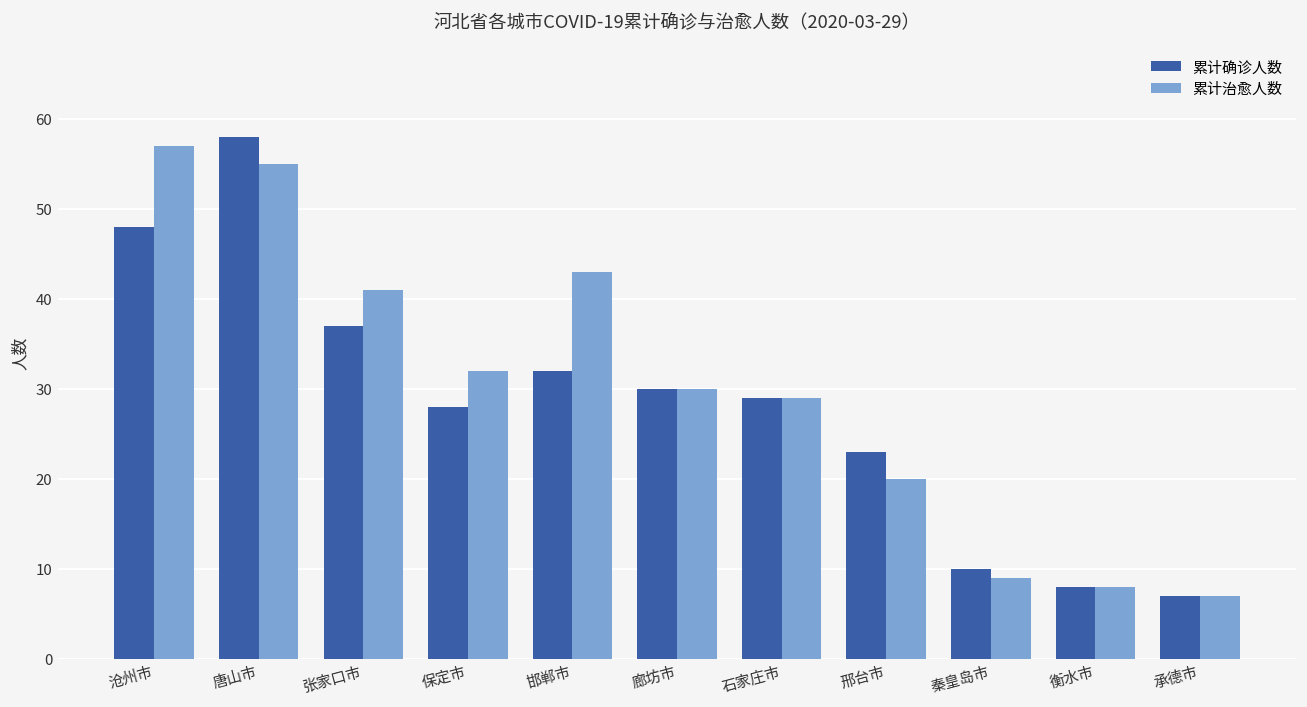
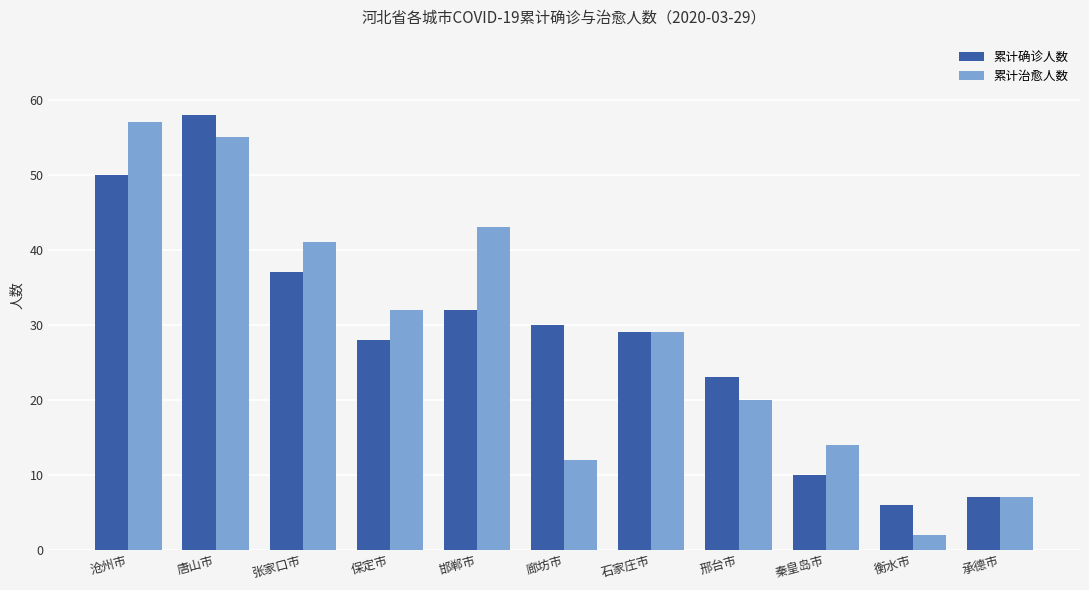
  {
    "累计确诊人数": {
-     "沧州市": 48,
+     "沧州市": 50,
      "唐山市": 58,
      "张家口市": 37,
      "保定市": 28,
      "邯郸市": 32,
      "廊坊市": 30,
      "石家庄市": 29,
      "邢台市": 23,
      "秦皇岛市": 10,
-     "衡水市": 8,
+     "衡水市": 6,
      "承德市": 7
    },
    "累计治愈人数": {
      "沧州市": 57,
      "唐山市": 55,
      "张家口市": 41,
      "保定市": 32,
      "邯郸市": 43,
-     "廊坊市": 30,
+     "廊坊市": 12,
      "石家庄市": 29,
      "邢台市": 20,
-     "秦皇岛市": 9,
-     "衡水市": 8,
+     "秦皇岛市": 14,
+     "衡水市": 2,
      "承德市": 7
    }
  }
